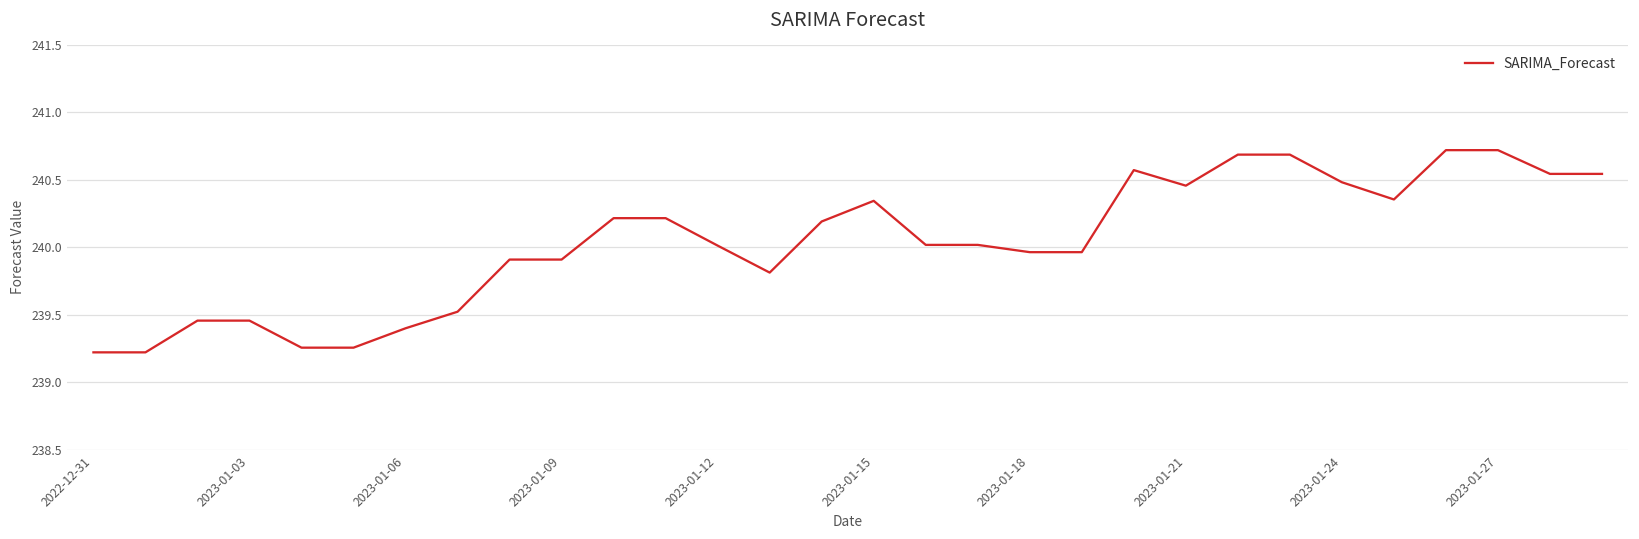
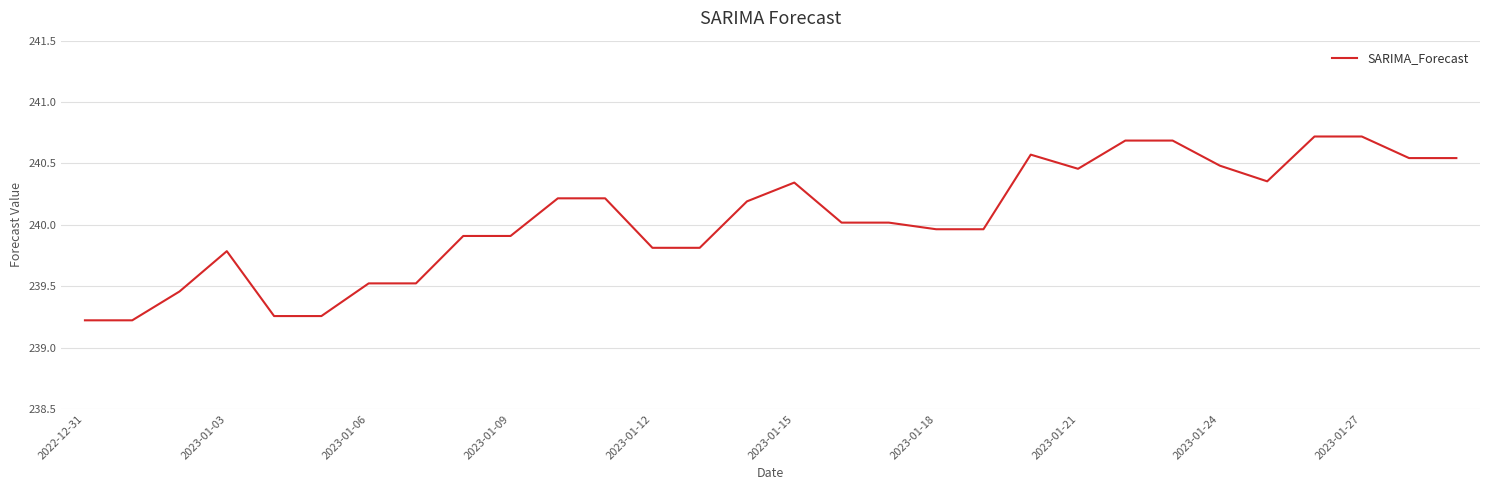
  {
    "2022-12-31": 239.22,
-   "2023-01-03": 239.46,
-   "2023-01-06": 239.40,
+   "2023-01-03": 239.79,
+   "2023-01-06": 239.52,
    "2023-01-09": 239.91,
-   "2023-01-12": 240.01,
+   "2023-01-12": 239.81,
    "2023-01-15": 240.34,
    "2023-01-18": 239.96,
    "2023-01-21": 240.46,
    "2023-01-24": 240.48,
    "2023-01-27": 240.72
  }
